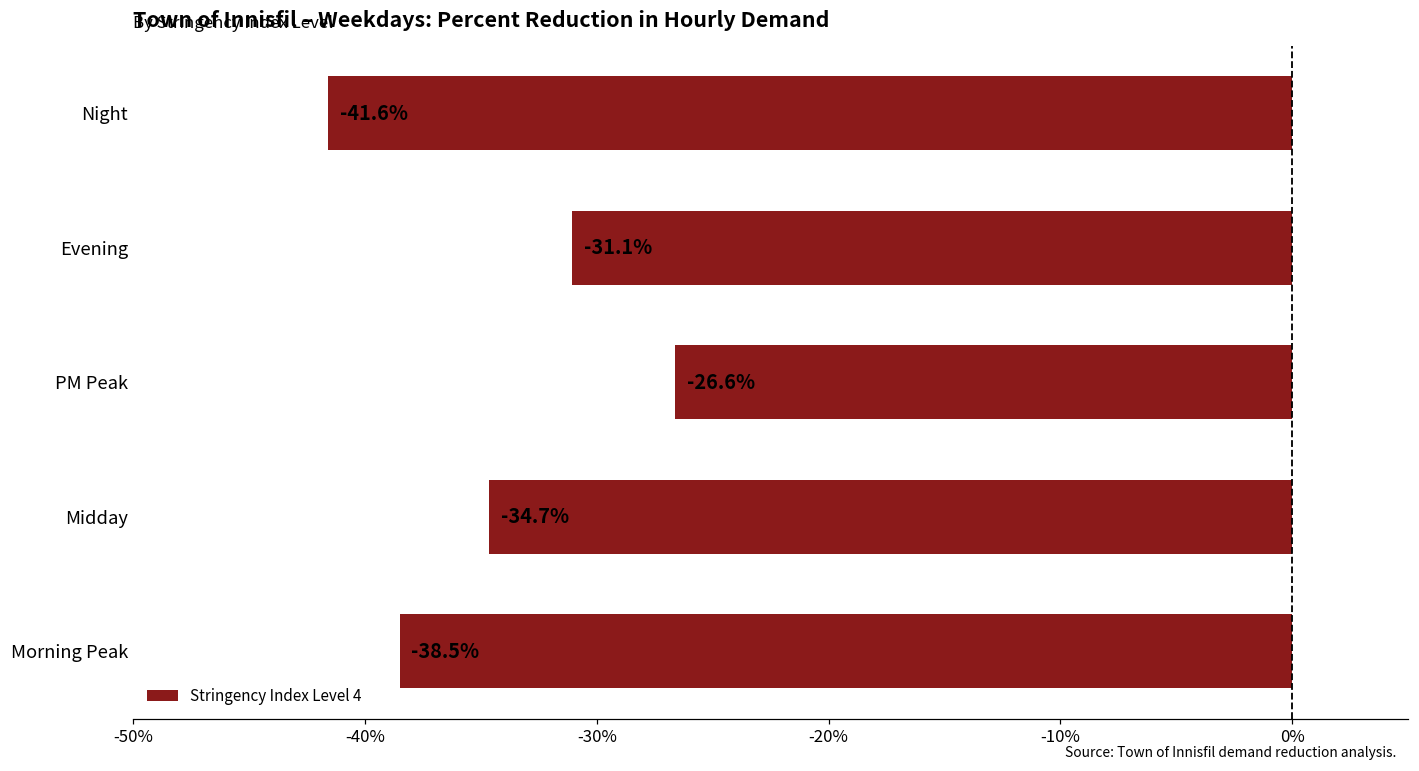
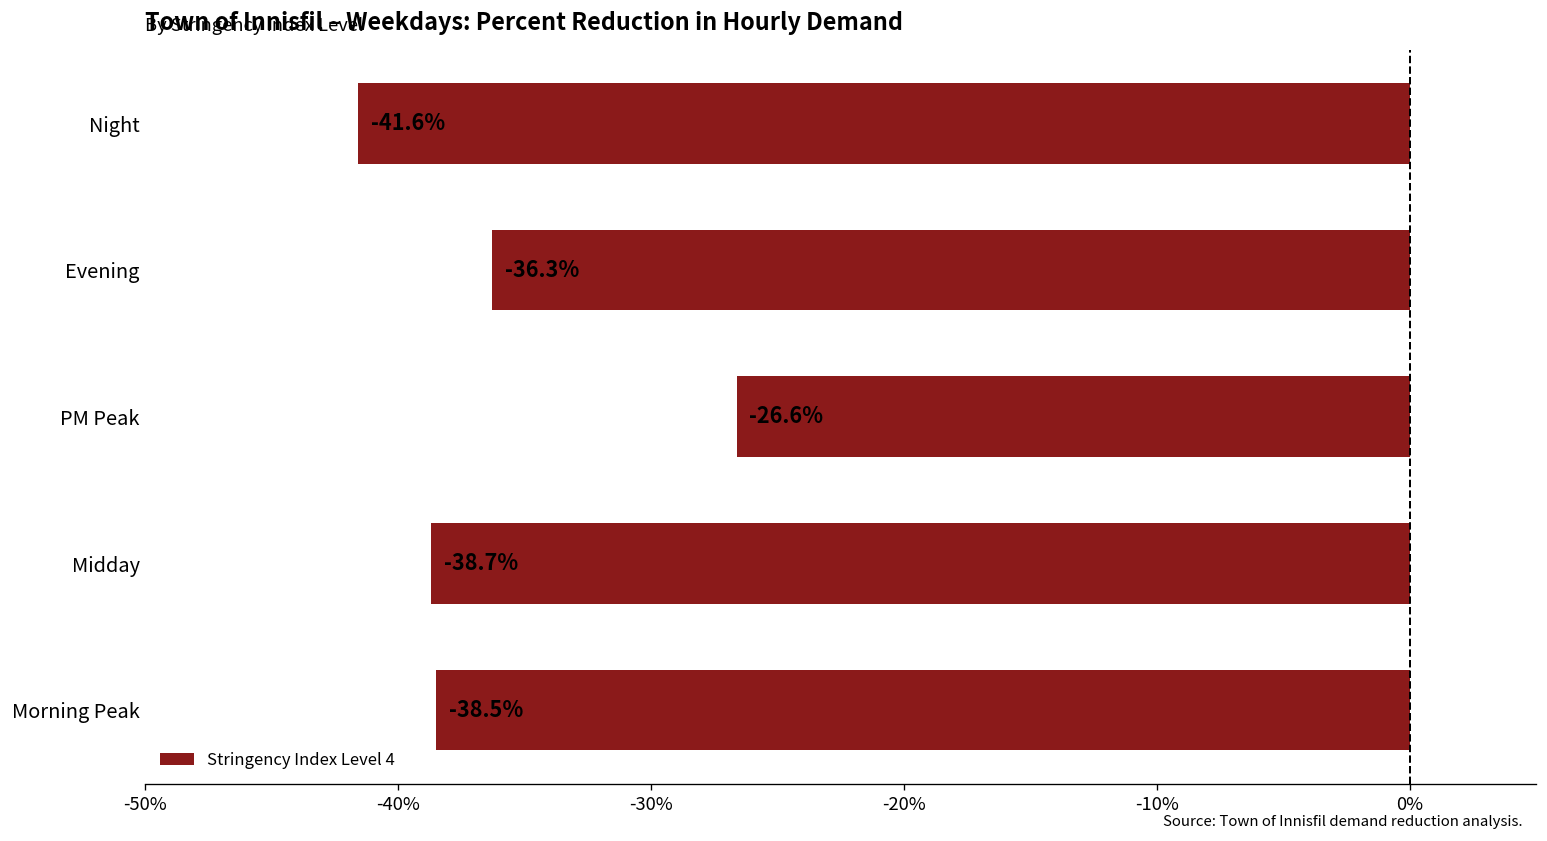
  {
    "Night": "-41.6%",
-   "Evening": "-31.1%",
+   "Evening": "-36.3%",
    "PM Peak": "-26.6%",
-   "Midday": "-34.7%",
+   "Midday": "-38.7%",
    "Morning Peak": "-38.5%"
  }
